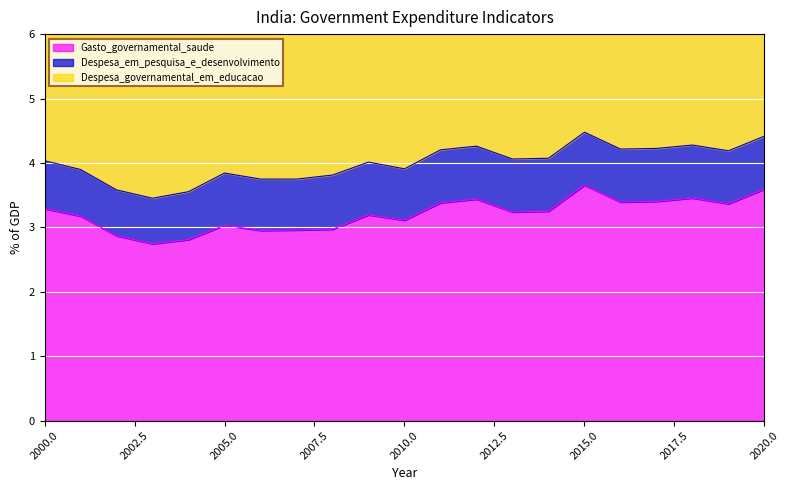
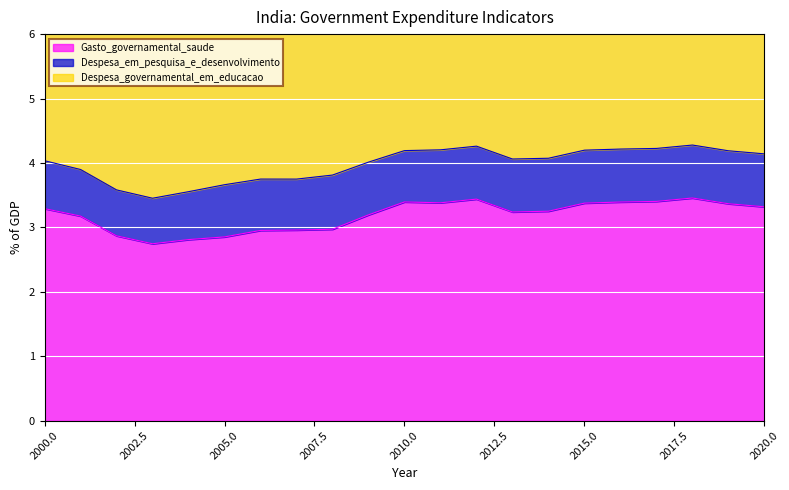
  {
    "Gasto_governamental_saude": {
      "2000.0": 3.3,
-     "2005.0": 3.0,
-     "2010.0": 3.1,
-     "2015.0": 3.7,
-     "2020.0": 3.6
+     "2005.0": 2.9,
+     "2010.0": 3.4,
+     "2015.0": 3.4,
+     "2020.0": 3.3
    },
    "Despesa_em_pesquisa_e_desenvolvimento": {
      "2000.0": 0.7,
      "2005.0": 0.8,
      "2010.0": 0.8,
      "2015.0": 0.8,
      "2020.0": 0.8
    }
  }
